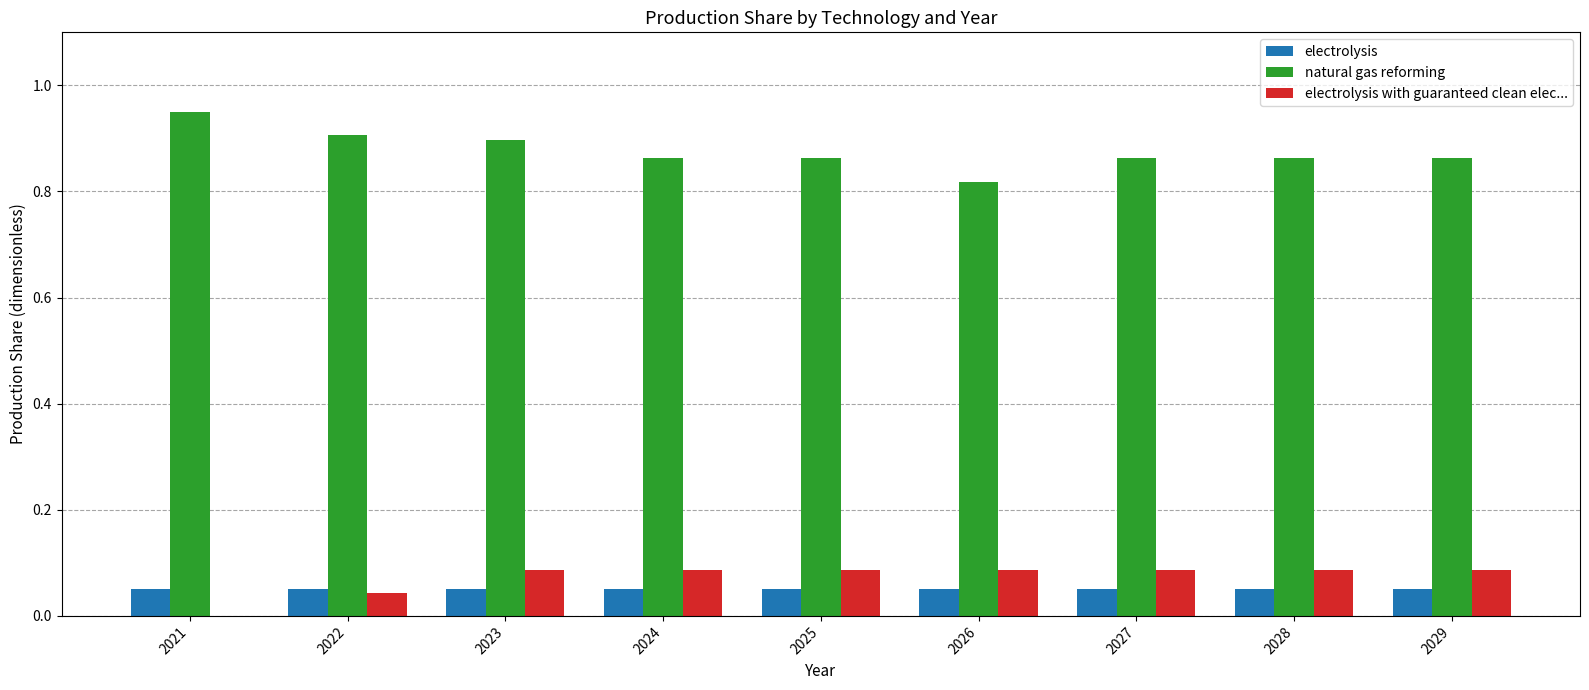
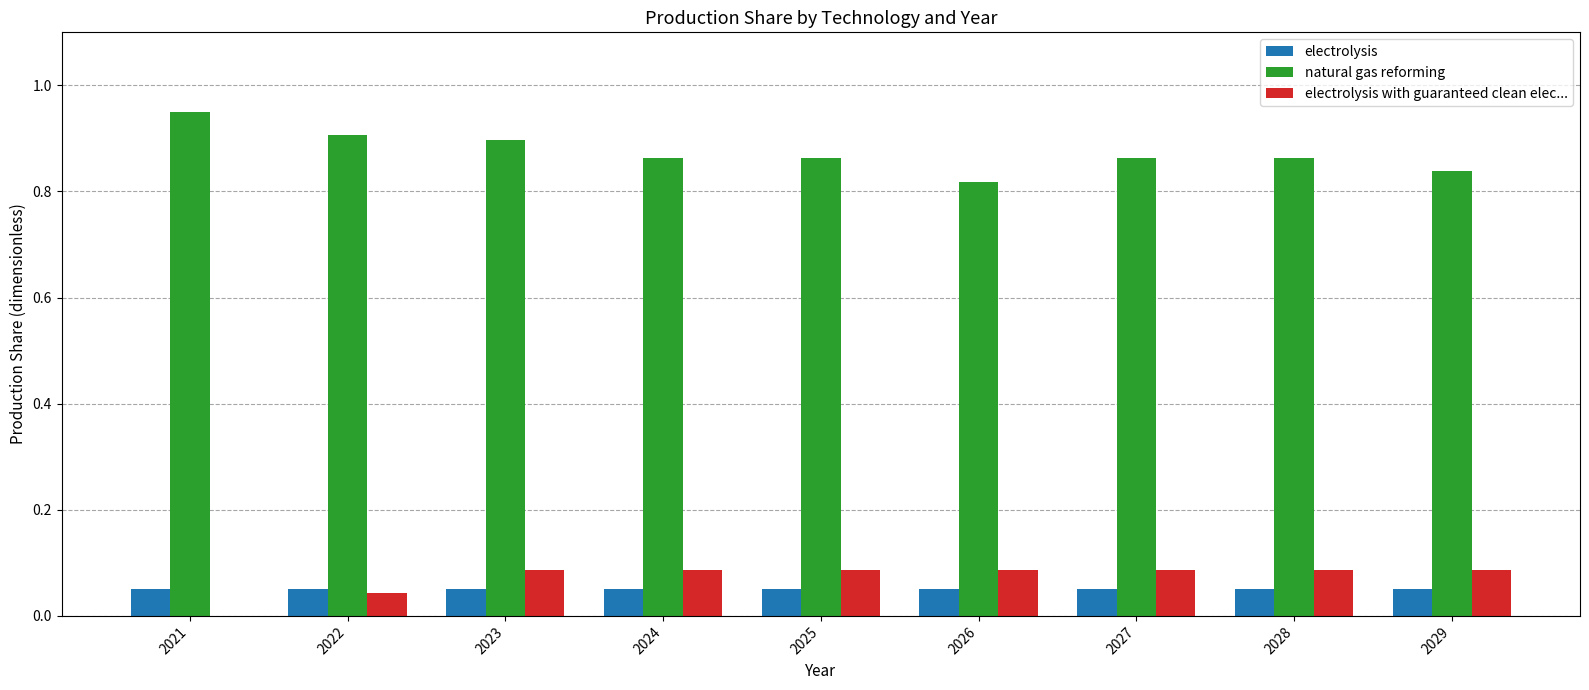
  {
    "electrolysis": {
      "2021": 0.05,
      "2022": 0.05,
      "2023": 0.05,
      "2024": 0.05,
      "2025": 0.05,
      "2026": 0.05,
      "2027": 0.05,
      "2028": 0.05,
      "2029": 0.05
    },
    "natural gas reforming": {
      "2021": 0.95,
      "2022": 0.91,
      "2023": 0.90,
      "2024": 0.86,
      "2025": 0.86,
      "2026": 0.82,
      "2027": 0.86,
      "2028": 0.86,
-     "2029": 0.86
+     "2029": 0.84
    },
    "electrolysis with guaranteed clean elec...": {
      "2021": 0.00,
      "2022": 0.04,
      "2023": 0.09,
      "2024": 0.09,
      "2025": 0.09,
      "2026": 0.09,
      "2027": 0.09,
      "2028": 0.09,
      "2029": 0.09
    }
  }
